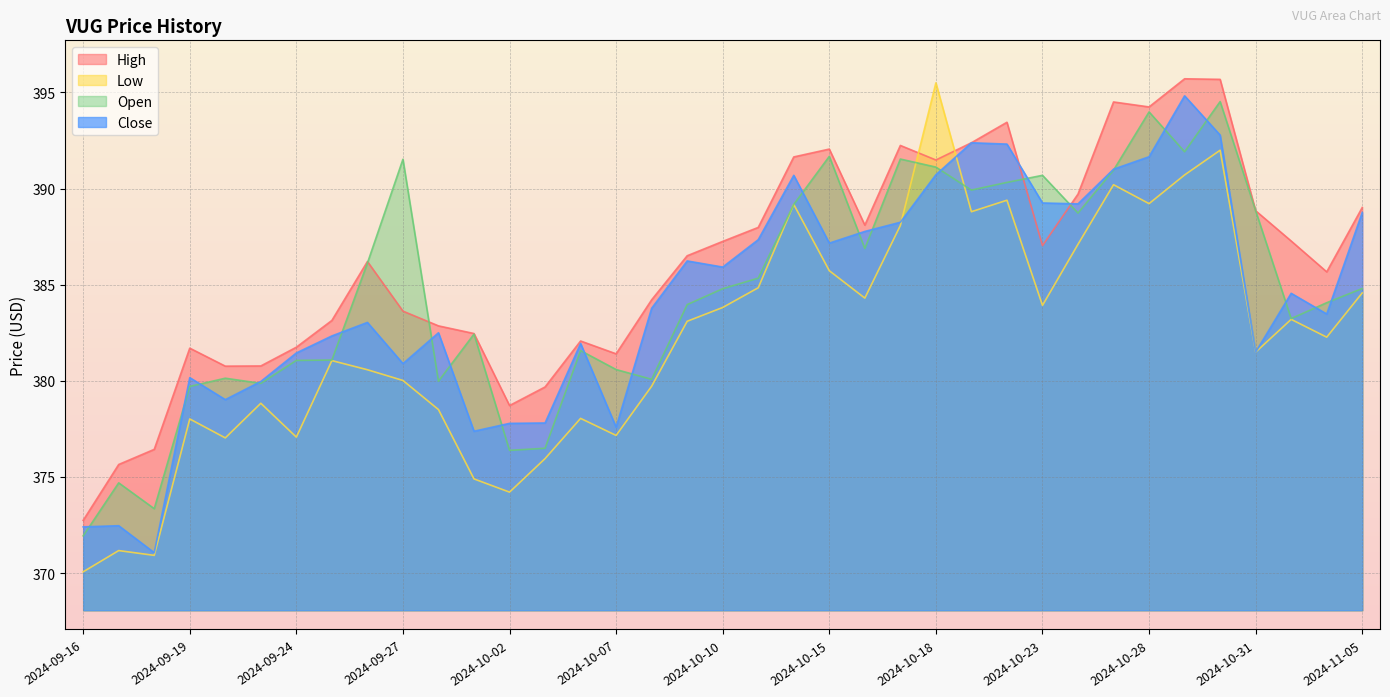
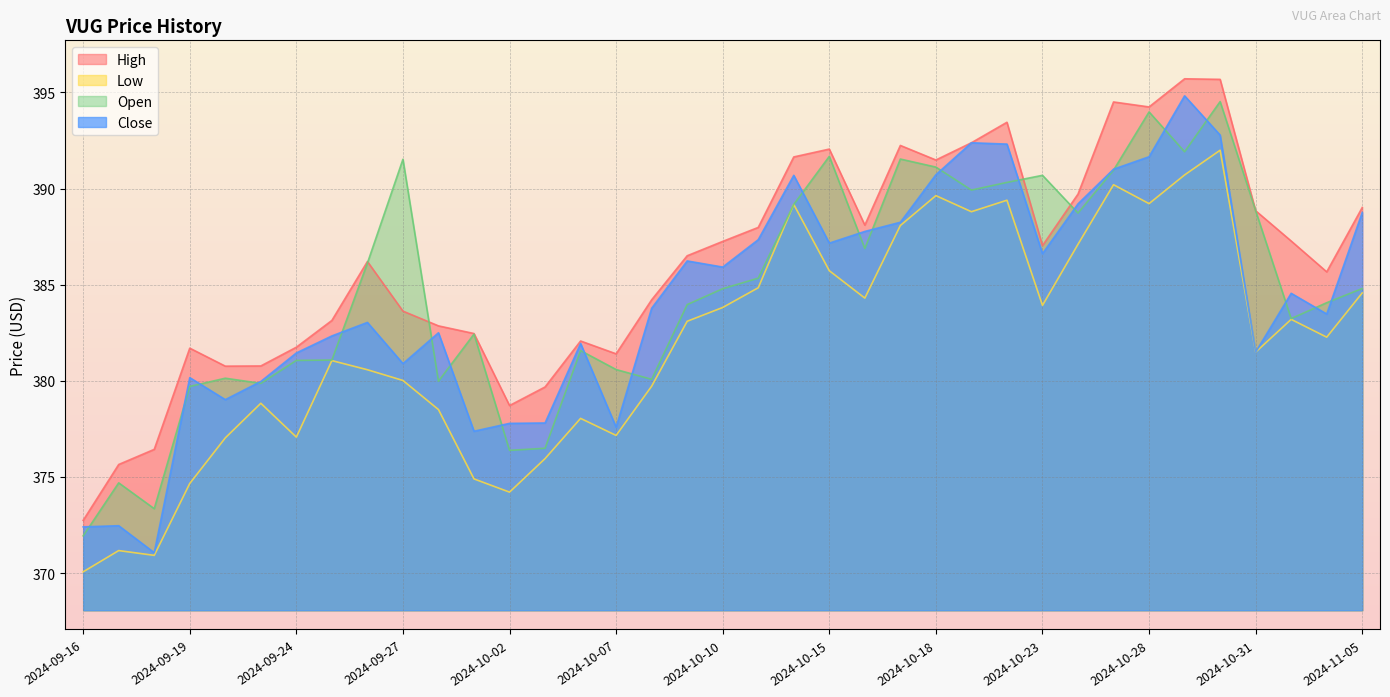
  {
    "High": {
      "2024-09-16": 372.7,
      "2024-09-19": 381.7,
      "2024-09-24": 381.7,
      "2024-09-27": 383.6,
      "2024-10-02": 378.7,
      "2024-10-07": 381.4,
      "2024-10-10": 387.2,
      "2024-10-15": 392.1,
      "2024-10-18": 391.5,
      "2024-10-23": 387.0,
      "2024-10-28": 394.2,
      "2024-11-05": 389.0
    },
    "Low": {
      "2024-09-16": 370.1,
-     "2024-09-19": 378.0,
+     "2024-09-19": 374.7,
      "2024-09-24": 377.1,
      "2024-09-27": 380.0,
      "2024-10-02": 374.2,
      "2024-10-07": 377.2,
      "2024-10-10": 383.8,
      "2024-10-15": 385.7,
-     "2024-10-18": 395.5,
+     "2024-10-18": 389.6,
      "2024-10-23": 383.9,
      "2024-10-28": 389.2,
      "2024-11-05": 384.6
    },
    "Open": {
      "2024-09-16": 371.9,
      "2024-09-19": 379.7,
      "2024-09-24": 381.1,
      "2024-09-27": 391.5,
      "2024-10-02": 376.4,
      "2024-10-07": 380.6,
      "2024-10-10": 384.8,
      "2024-10-15": 391.7,
      "2024-10-18": 391.1,
      "2024-10-23": 390.7,
      "2024-10-28": 394.0,
      "2024-11-05": 384.8
    },
    "Close": {
      "2024-09-16": 372.4,
      "2024-09-19": 380.2,
      "2024-09-24": 381.4,
      "2024-09-27": 380.9,
      "2024-10-02": 377.8,
      "2024-10-07": 377.6,
      "2024-10-10": 385.9,
      "2024-10-15": 387.2,
      "2024-10-18": 390.7,
-     "2024-10-23": 389.2,
+     "2024-10-23": 386.6,
      "2024-10-28": 391.7,
      "2024-11-05": 388.8
    }
  }
